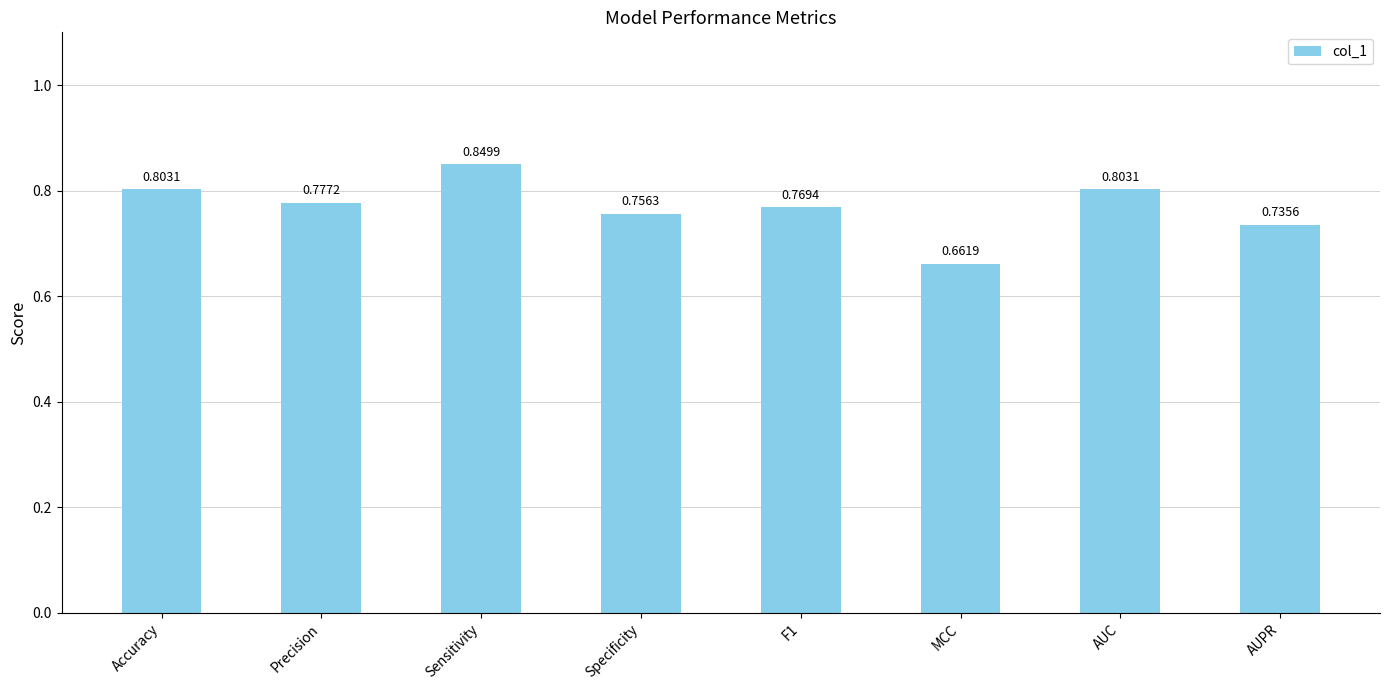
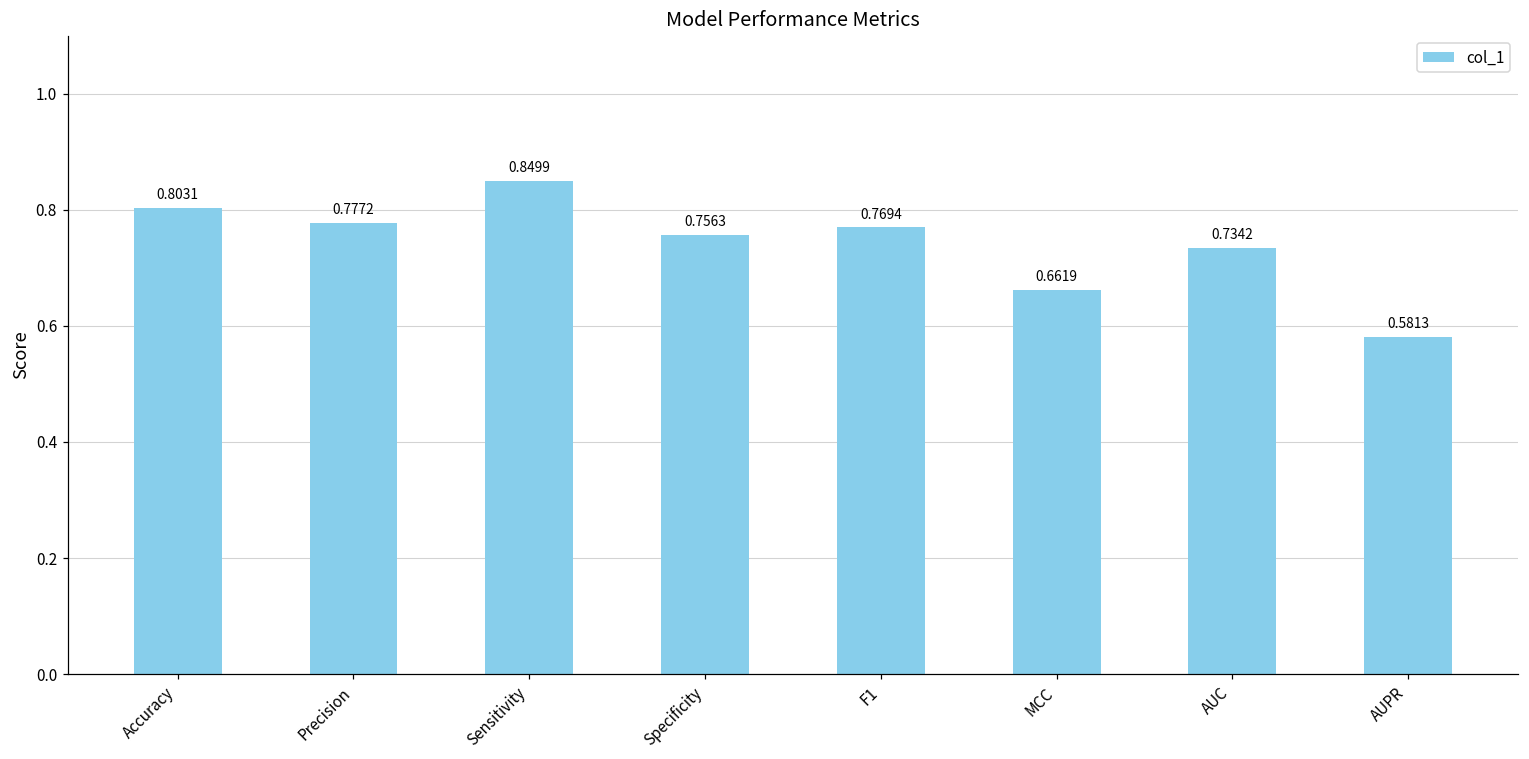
  {
    "Accuracy": 0.8031,
    "Precision": 0.7772,
    "Sensitivity": 0.8499,
    "Specificity": 0.7563,
    "F1": 0.7694,
    "MCC": 0.6619,
-   "AUC": 0.8031,
-   "AUPR": 0.7356
+   "AUC": 0.7342,
+   "AUPR": 0.5813
  }
